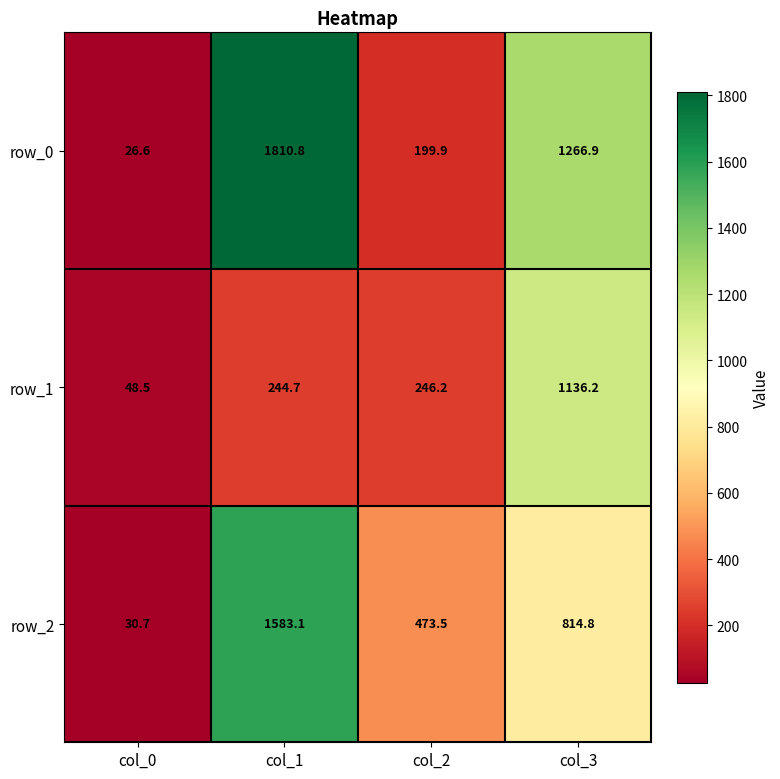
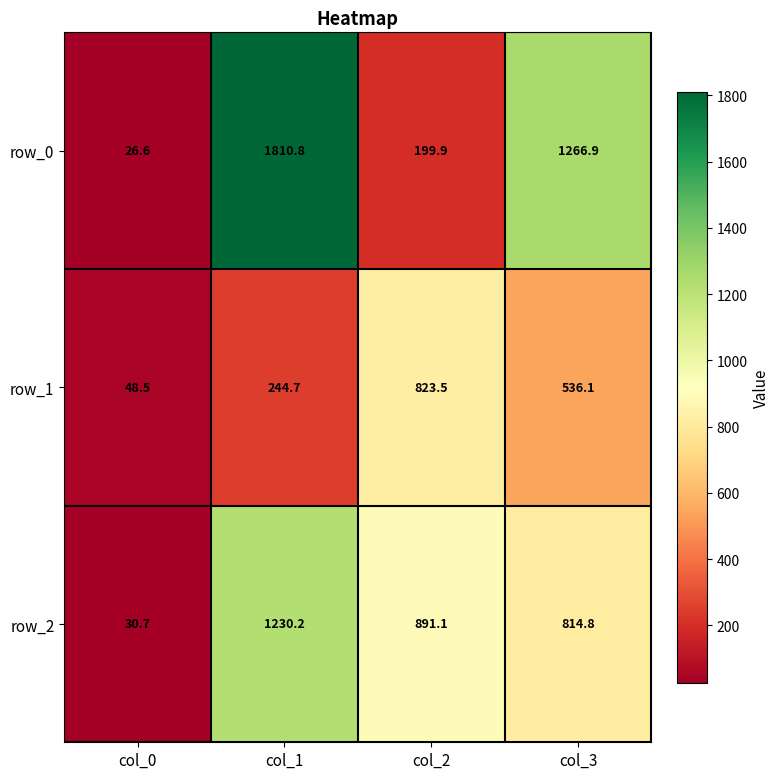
  {
    "row_0": {
      "col_0": 26.6,
      "col_1": 1810.8,
      "col_2": 199.9,
      "col_3": 1266.9
    },
    "row_1": {
      "col_0": 48.5,
      "col_1": 244.7,
-     "col_2": 246.2,
-     "col_3": 1136.2
+     "col_2": 823.5,
+     "col_3": 536.1
    },
    "row_2": {
      "col_0": 30.7,
-     "col_1": 1583.1,
-     "col_2": 473.5,
+     "col_1": 1230.2,
+     "col_2": 891.1,
      "col_3": 814.8
    }
  }
